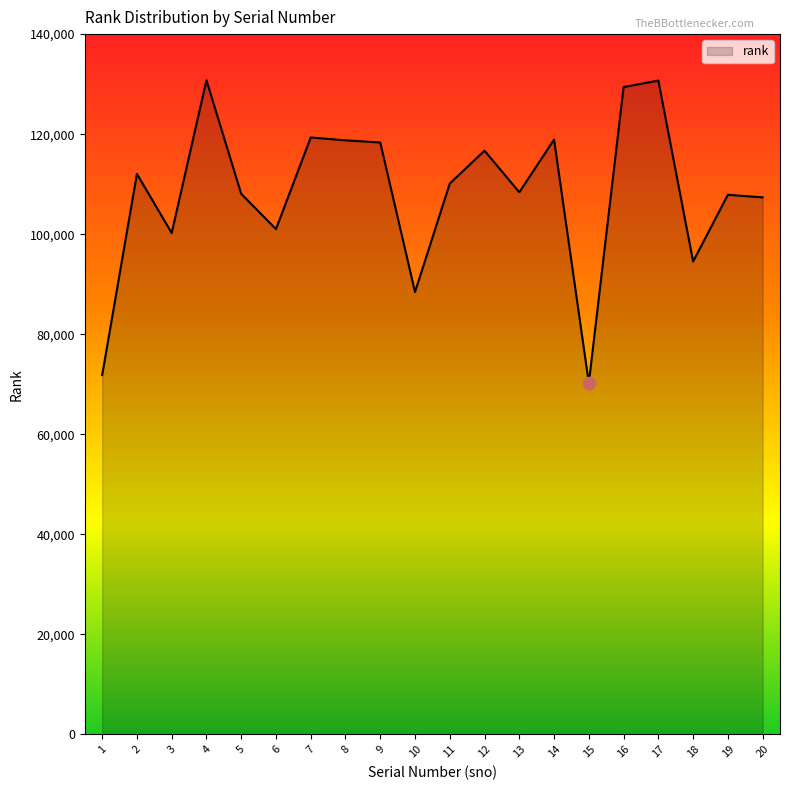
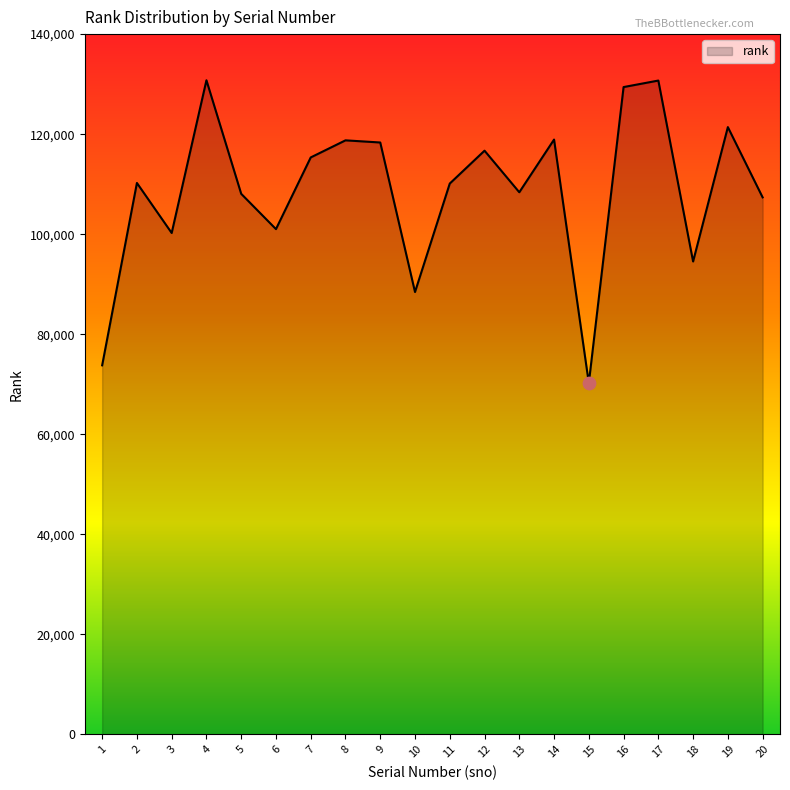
  {
    "rank": {
-     "1": "72,000",
-     "2": "112,000",
+     "1": "74,000",
+     "2": "110,000",
      "3": "100,000",
      "4": "131,000",
      "5": "108,000",
      "6": "101,000",
-     "7": "119,000",
+     "7": "115,000",
      "8": "119,000",
      "9": "118,000",
      "10": "88,000",
      "11": "110,000",
      "12": "117,000",
      "13": "108,000",
      "14": "119,000",
      "16": "129,000",
      "17": "131,000",
      "18": "95,000",
-     "19": "108,000",
+     "19": "121,000",
      "20": "107,000"
    }
  }
